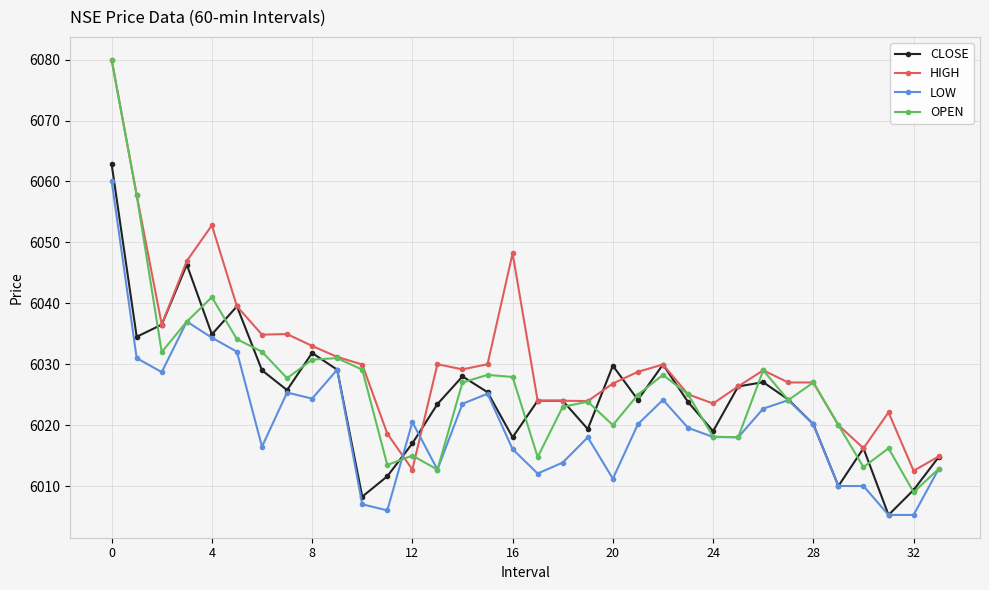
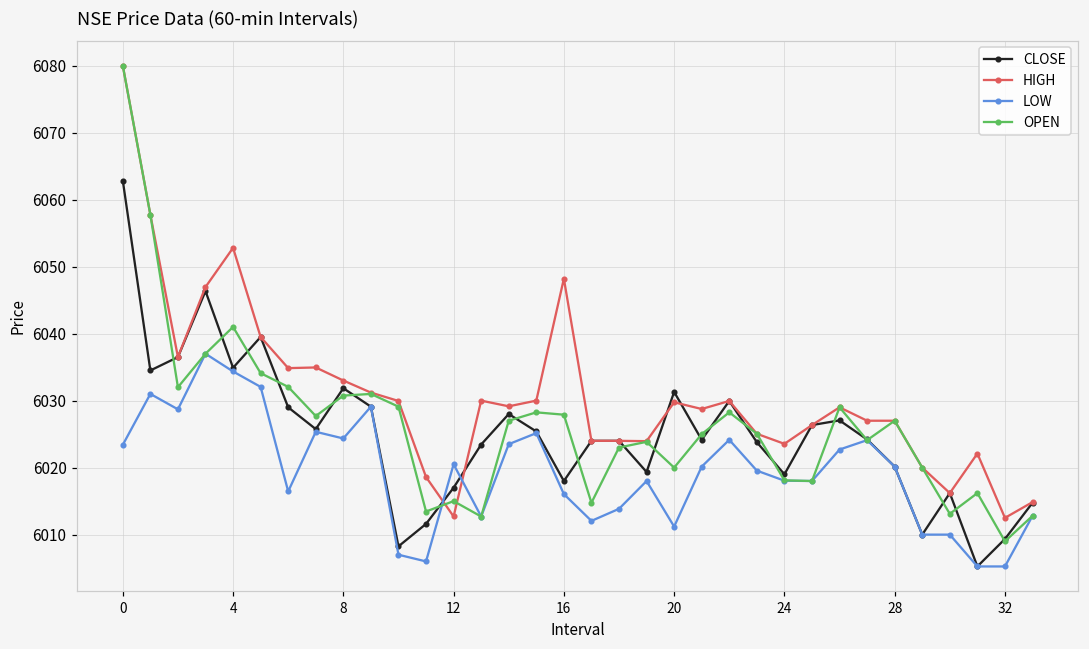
  {
    "CLOSE": {
      "0": 6063,
      "4": 6035,
      "8": 6032,
      "12": 6017,
      "16": 6018,
-     "20": 6030,
+     "20": 6031,
      "24": 6019
    },
    "HIGH": {
      "4": 6053,
      "8": 6033,
      "12": 6013,
      "16": 6048,
-     "20": 6027,
+     "20": 6030,
      "24": 6024,
      "32": 6013
    },
    "LOW": {
-     "0": 6060,
+     "0": 6023,
      "4": 6034,
      "8": 6024,
      "12": 6021,
      "16": 6016,
      "20": 6011,
      "32": 6005
    },
    "OPEN": {
      "4": 6041,
      "8": 6031,
      "12": 6015,
      "16": 6028,
      "20": 6020
    }
  }
